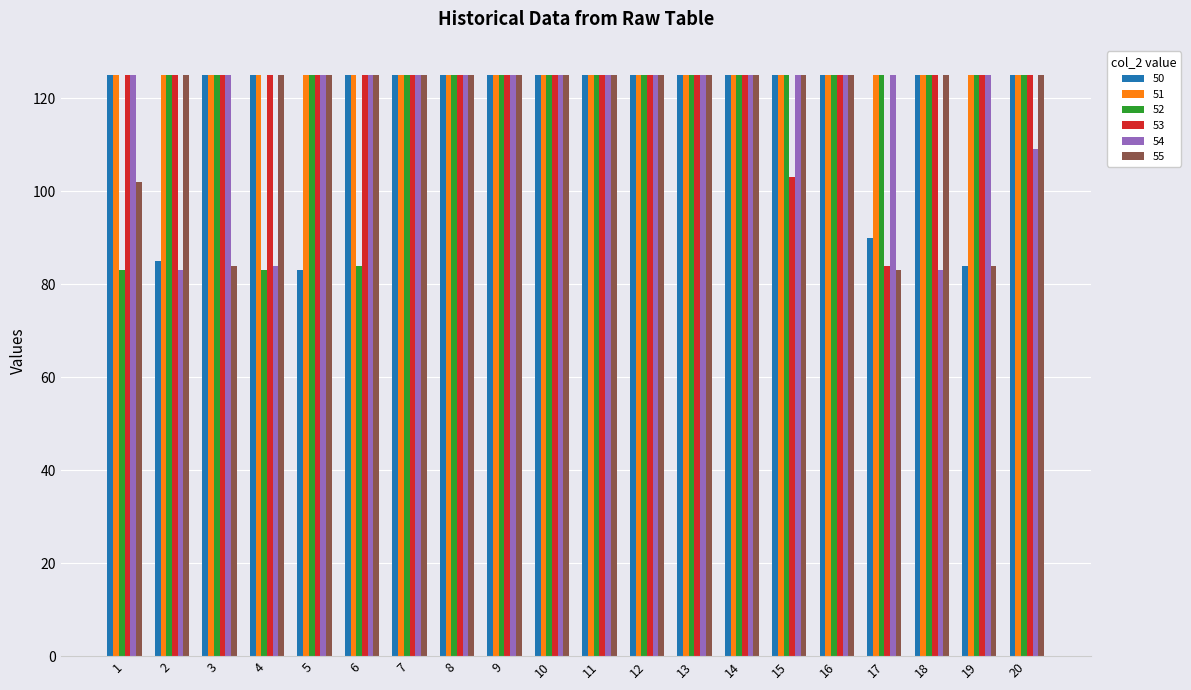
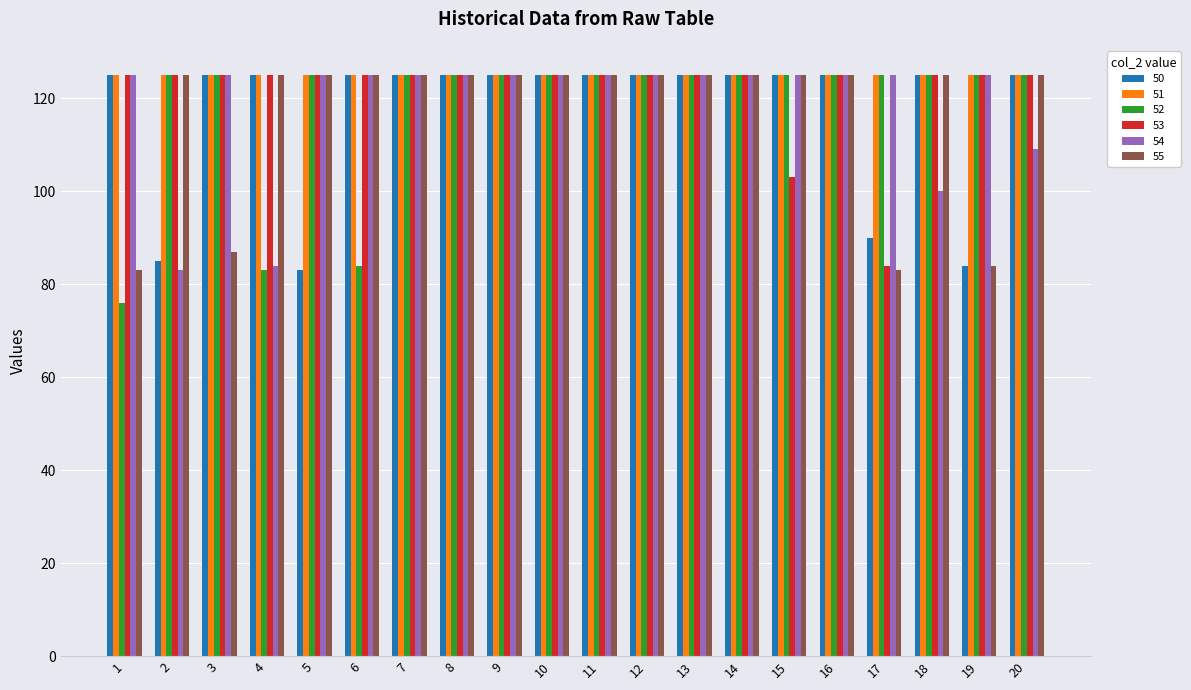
  {
    "50": {
      "1": 125,
      "2": 85,
      "3": 125,
      "4": 125,
      "5": 83,
      "6": 125,
      "7": 125,
      "8": 125,
      "9": 125,
      "10": 125,
      "11": 125,
      "12": 125,
      "13": 125,
      "14": 125,
      "15": 125,
      "16": 125,
      "17": 90,
      "18": 125,
      "19": 84,
      "20": 125
    },
    "51": {
      "1": 125,
      "2": 125,
      "3": 125,
      "4": 125,
      "5": 125,
      "6": 125,
      "7": 125,
      "8": 125,
      "9": 125,
      "10": 125,
      "11": 125,
      "12": 125,
      "13": 125,
      "14": 125,
      "15": 125,
      "16": 125,
      "17": 125,
      "18": 125,
      "19": 125,
      "20": 125
    },
    "52": {
-     "1": 83,
+     "1": 76,
      "2": 125,
      "3": 125,
      "4": 83,
      "5": 125,
      "6": 84,
      "7": 125,
      "8": 125,
      "9": 125,
      "10": 125,
      "11": 125,
      "12": 125,
      "13": 125,
      "14": 125,
      "15": 125,
      "16": 125,
      "17": 125,
      "18": 125,
      "19": 125,
      "20": 125
    },
    "53": {
      "1": 125,
      "2": 125,
      "3": 125,
      "4": 125,
      "5": 125,
      "6": 125,
      "7": 125,
      "8": 125,
      "9": 125,
      "10": 125,
      "11": 125,
      "12": 125,
      "13": 125,
      "14": 125,
      "15": 103,
      "16": 125,
      "17": 84,
      "18": 125,
      "19": 125,
      "20": 125
    },
    "54": {
      "1": 125,
      "2": 83,
      "3": 125,
      "4": 84,
      "5": 125,
      "6": 125,
      "7": 125,
      "8": 125,
      "9": 125,
      "10": 125,
      "11": 125,
      "12": 125,
      "13": 125,
      "14": 125,
      "15": 125,
      "16": 125,
      "17": 125,
-     "18": 83,
+     "18": 100,
      "19": 125,
      "20": 109
    },
    "55": {
-     "1": 102,
+     "1": 83,
      "2": 125,
-     "3": 84,
+     "3": 87,
      "4": 125,
      "5": 125,
      "6": 125,
      "7": 125,
      "8": 125,
      "9": 125,
      "10": 125,
      "11": 125,
      "12": 125,
      "13": 125,
      "14": 125,
      "15": 125,
      "16": 125,
      "17": 83,
      "18": 125,
      "19": 84,
      "20": 125
    }
  }
